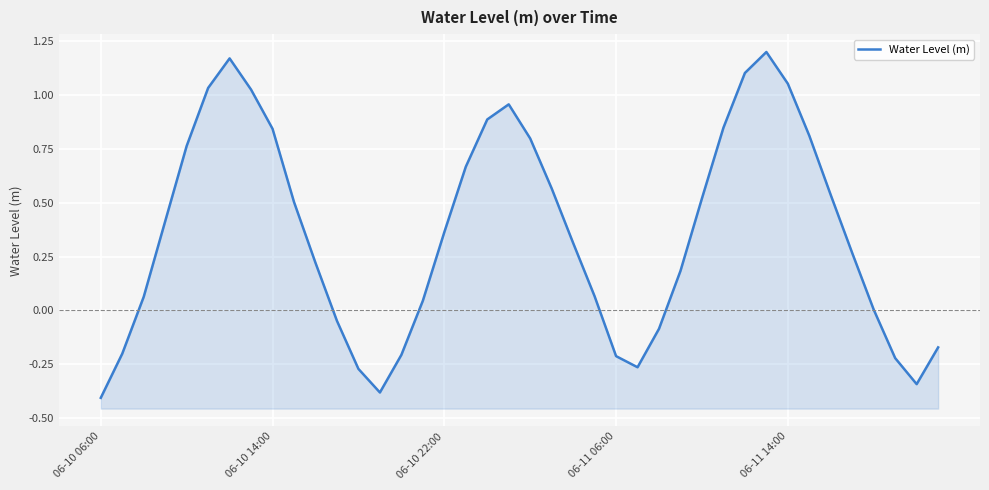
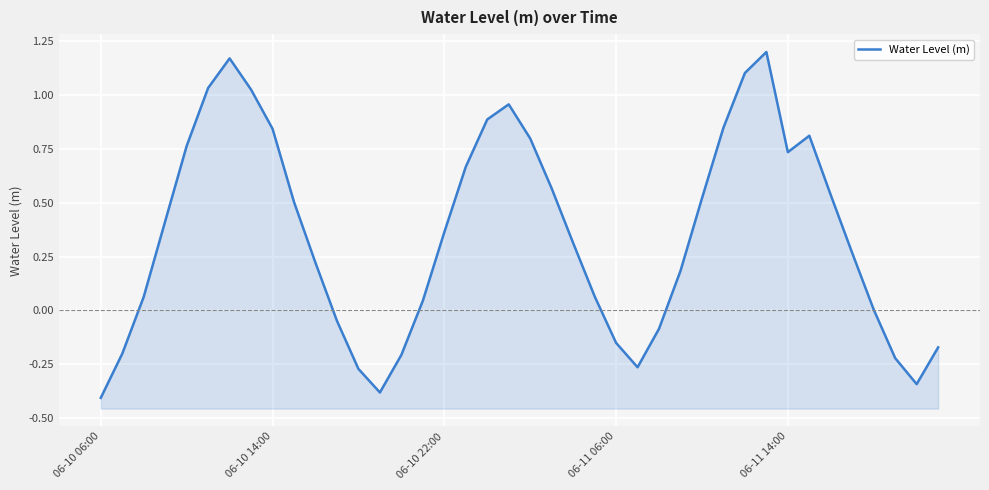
  {
    "06-10 06:00": -0.41,
    "06-10 14:00": 0.84,
    "06-10 22:00": 0.36,
-   "06-11 06:00": -0.21,
-   "06-11 14:00": 1.05
+   "06-11 06:00": -0.15,
+   "06-11 14:00": 0.73
  }
